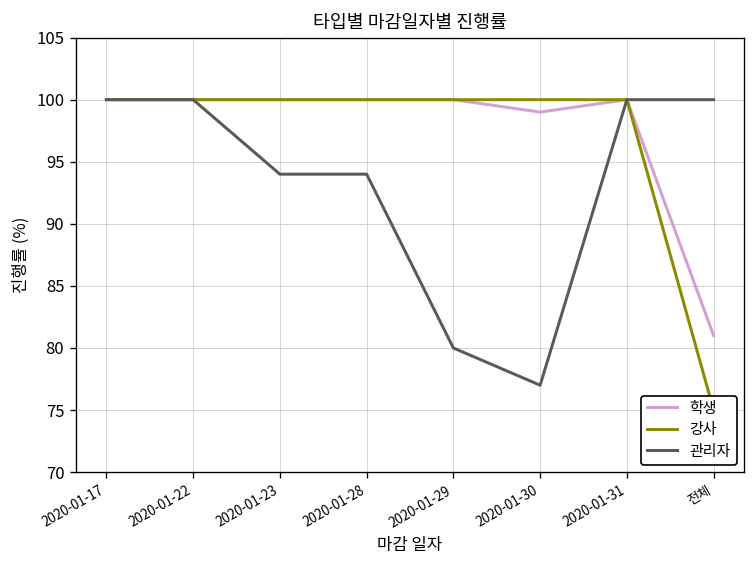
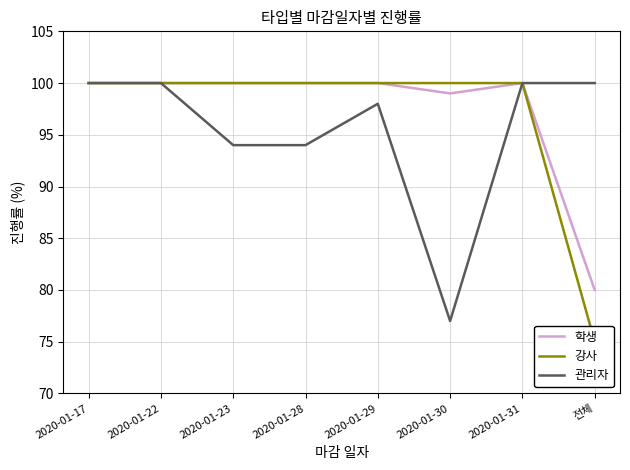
  {
    "학생": {
      "2020-01-30": 99,
-     "전체": 81
+     "전체": 80
    },
    "강사": {
      "2020-01-30": 100
    },
    "관리자": {
      "2020-01-23": 94,
      "2020-01-28": 94,
-     "2020-01-29": 80,
+     "2020-01-29": 98,
      "2020-01-30": 77,
      "전체": 100
    }
  }
